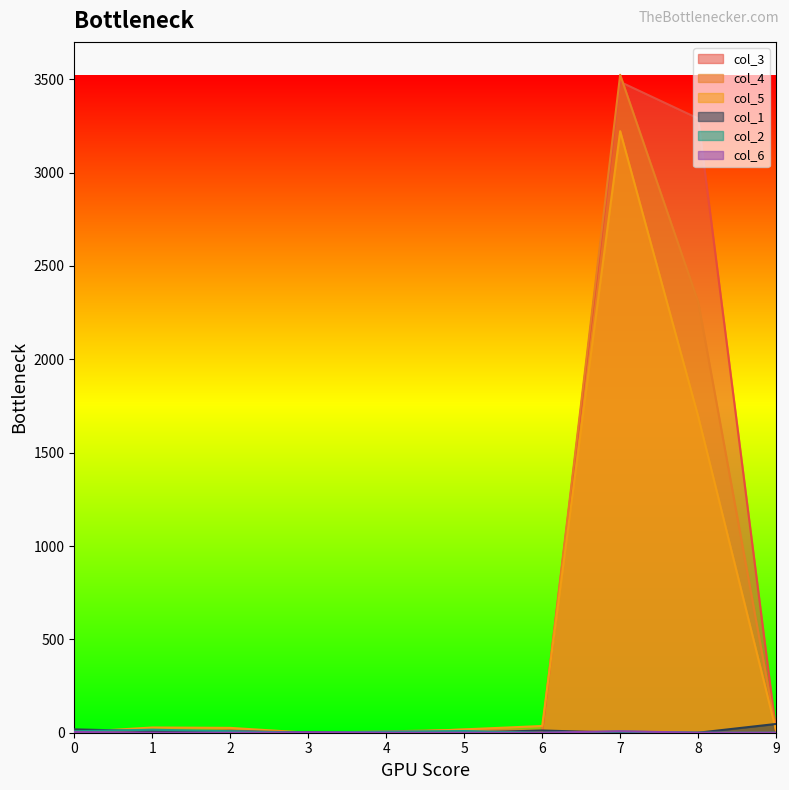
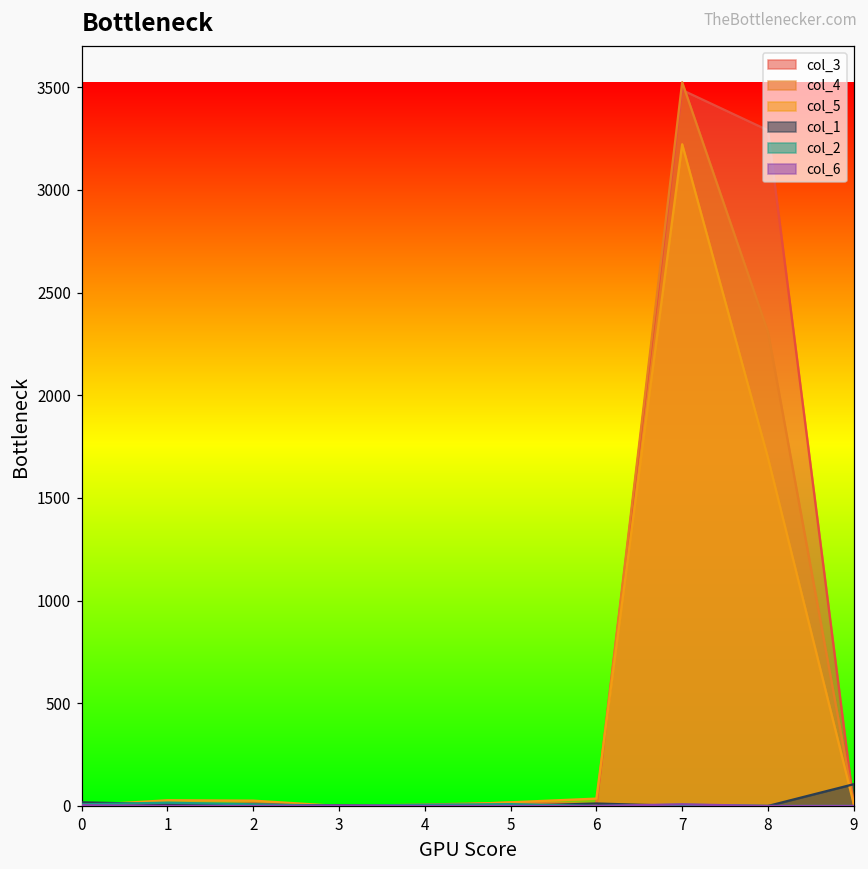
  {
    "col_1": {
-     "9": 50
+     "9": 110
    }
  }
